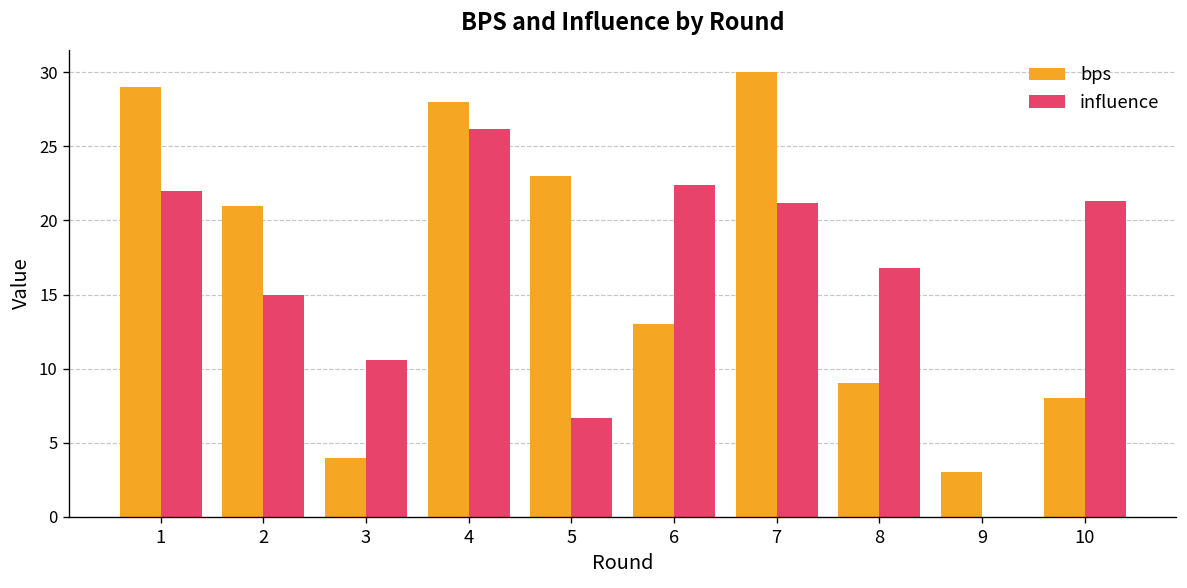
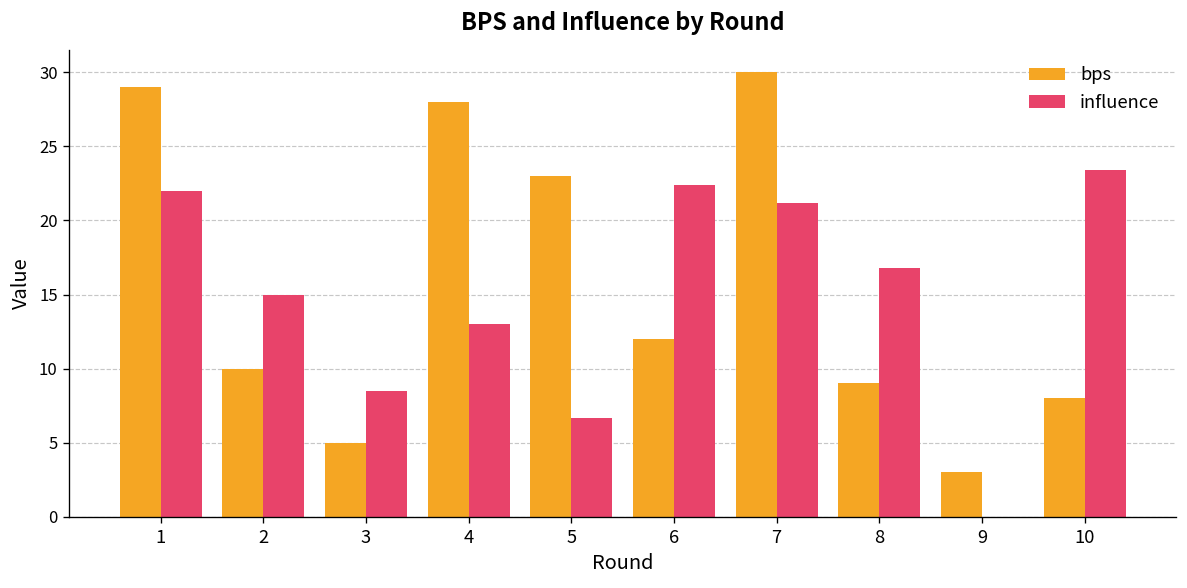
  {
    "bps": {
      "1": 29,
-     "2": 21,
-     "3": 4,
+     "2": 10,
+     "3": 5,
      "4": 28,
      "5": 23,
-     "6": 13,
+     "6": 12,
      "7": 30,
      "8": 9,
      "9": 3,
      "10": 8
    },
    "influence": {
      "1": 22.0,
      "2": 15.0,
-     "3": 10.6,
-     "4": 26.2,
+     "3": 8.5,
+     "4": 13.0,
      "5": 6.7,
      "6": 22.4,
      "7": 21.2,
      "8": 16.8,
      "9": 0.0,
-     "10": 21.3
+     "10": 23.4
    }
  }
